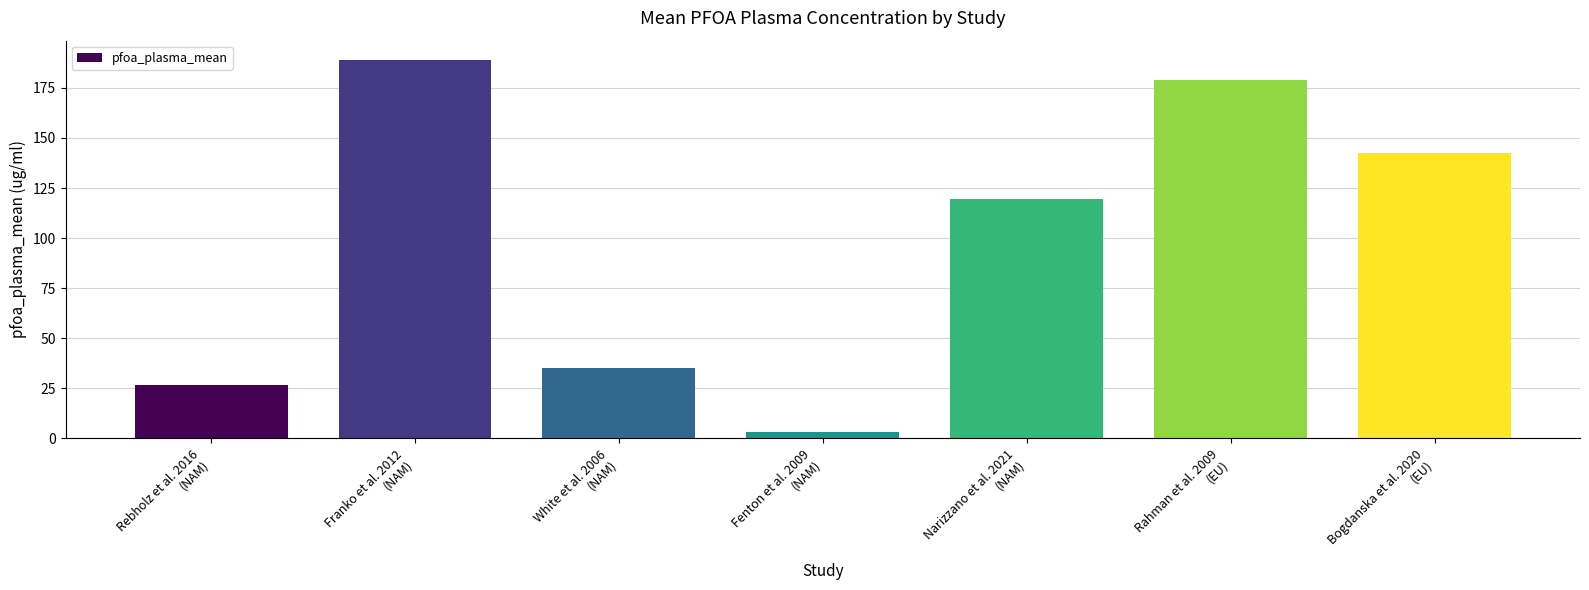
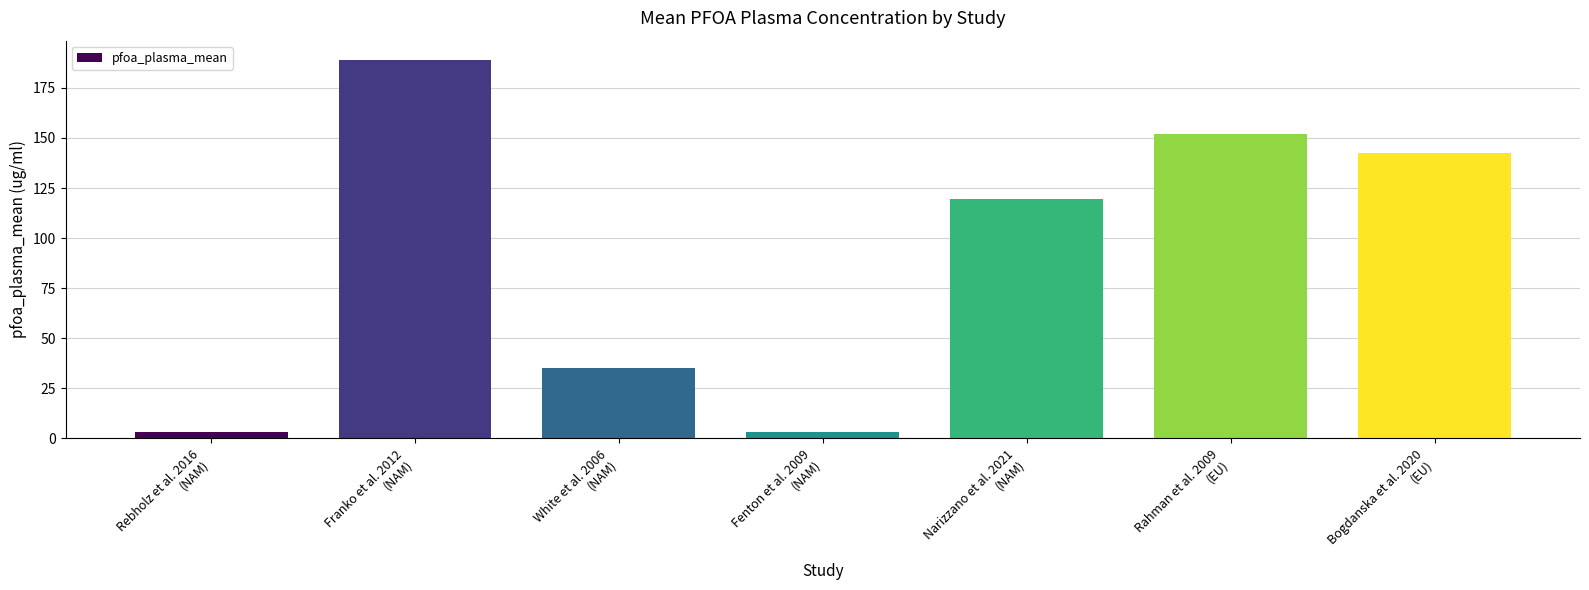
  {
-   "Rebholz et al. 2016 (NAM)": 27,
+   "Rebholz et al. 2016 (NAM)": 3,
    "Franko et al. 2012 (NAM)": 189,
    "White et al. 2006 (NAM)": 35,
    "Fenton et al. 2009 (NAM)": 3,
    "Narizzano et al. 2021 (NAM)": 120,
-   "Rahman et al. 2009 (EU)": 179,
+   "Rahman et al. 2009 (EU)": 152,
    "Bogdanska et al. 2020 (EU)": 142
  }
